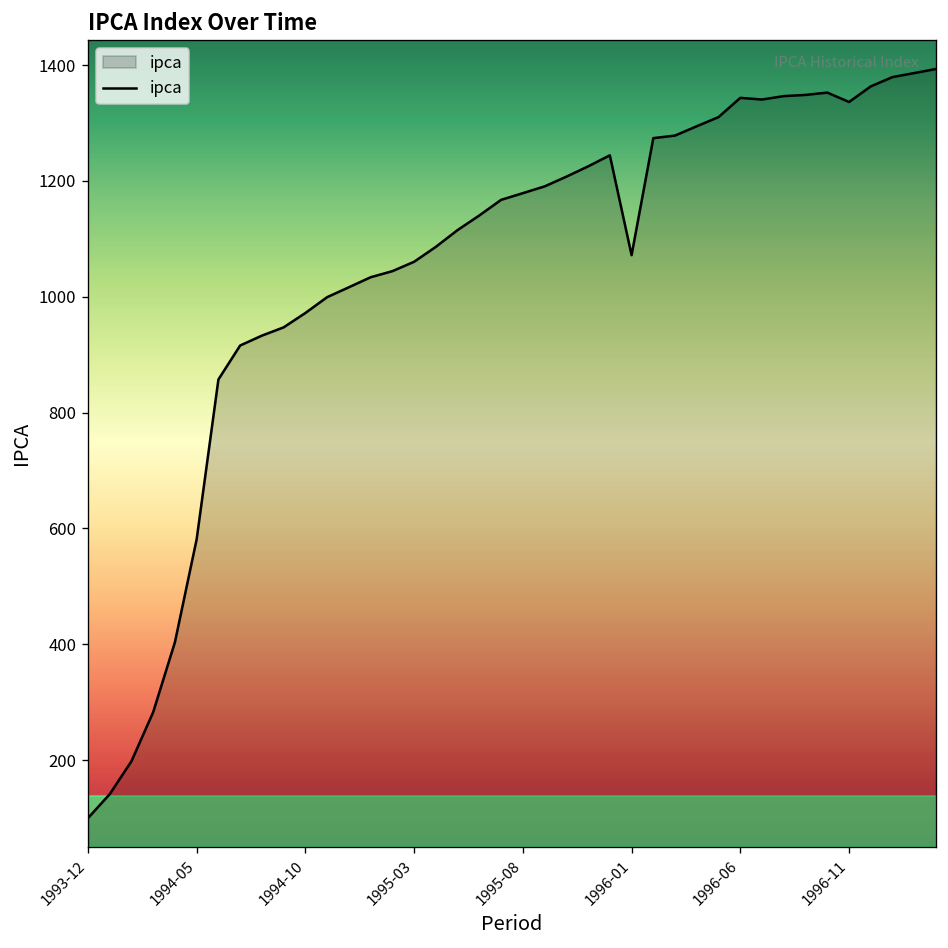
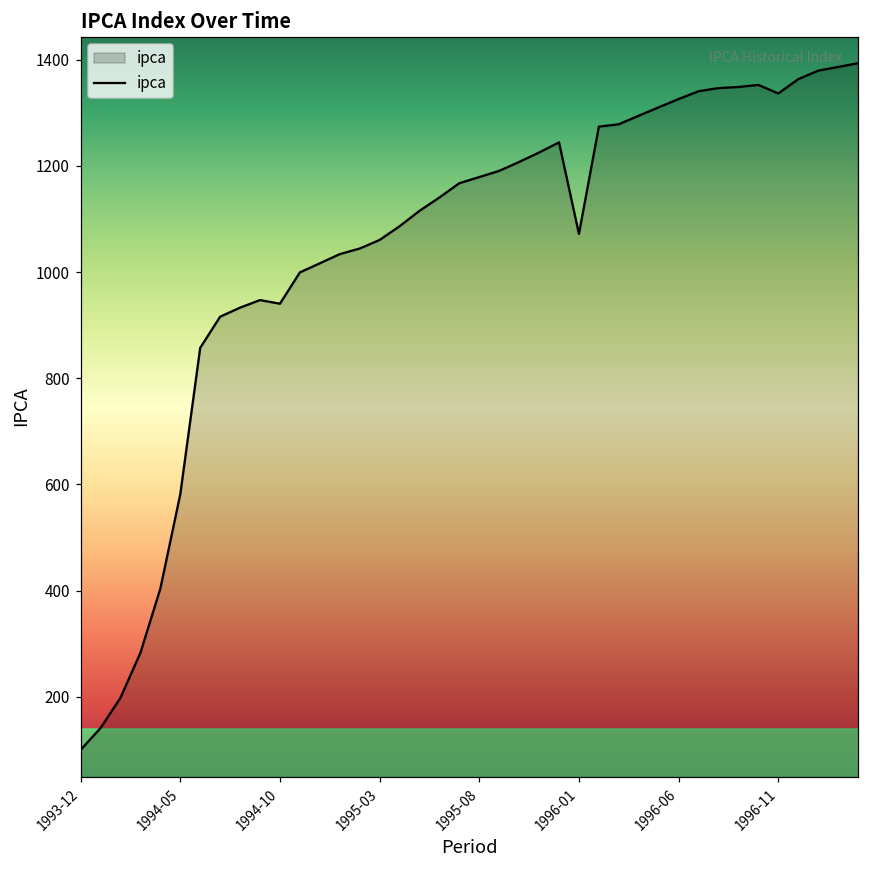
  {
    "1994-05": 580,
-   "1994-10": 970,
+   "1994-10": 940,
    "1995-03": 1060,
    "1995-08": 1180,
    "1996-01": 1070,
-   "1996-06": 1340,
+   "1996-06": 1330,
    "1996-11": 1340
  }
